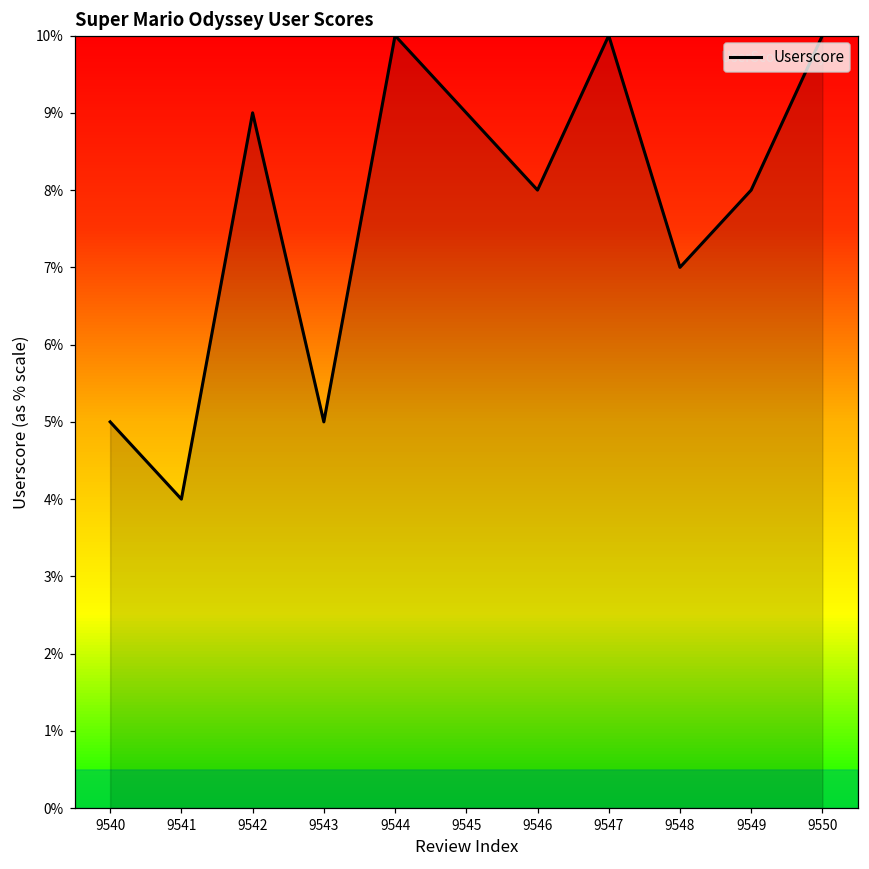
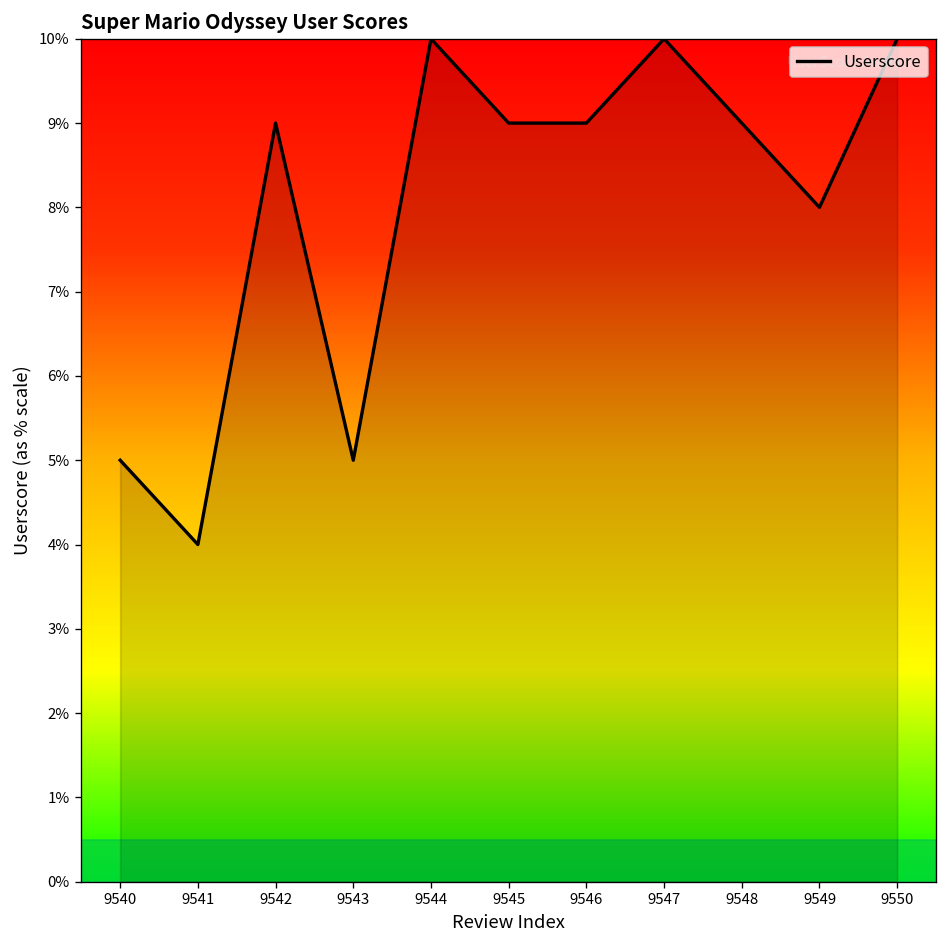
  {
    "9540": "5%",
    "9541": "4%",
    "9542": "9%",
    "9543": "5%",
    "9544": "10%",
    "9545": "9%",
-   "9546": "8%",
+   "9546": "9%",
    "9547": "10%",
-   "9548": "7%",
+   "9548": "9%",
    "9549": "8%",
    "9550": "10%"
  }
